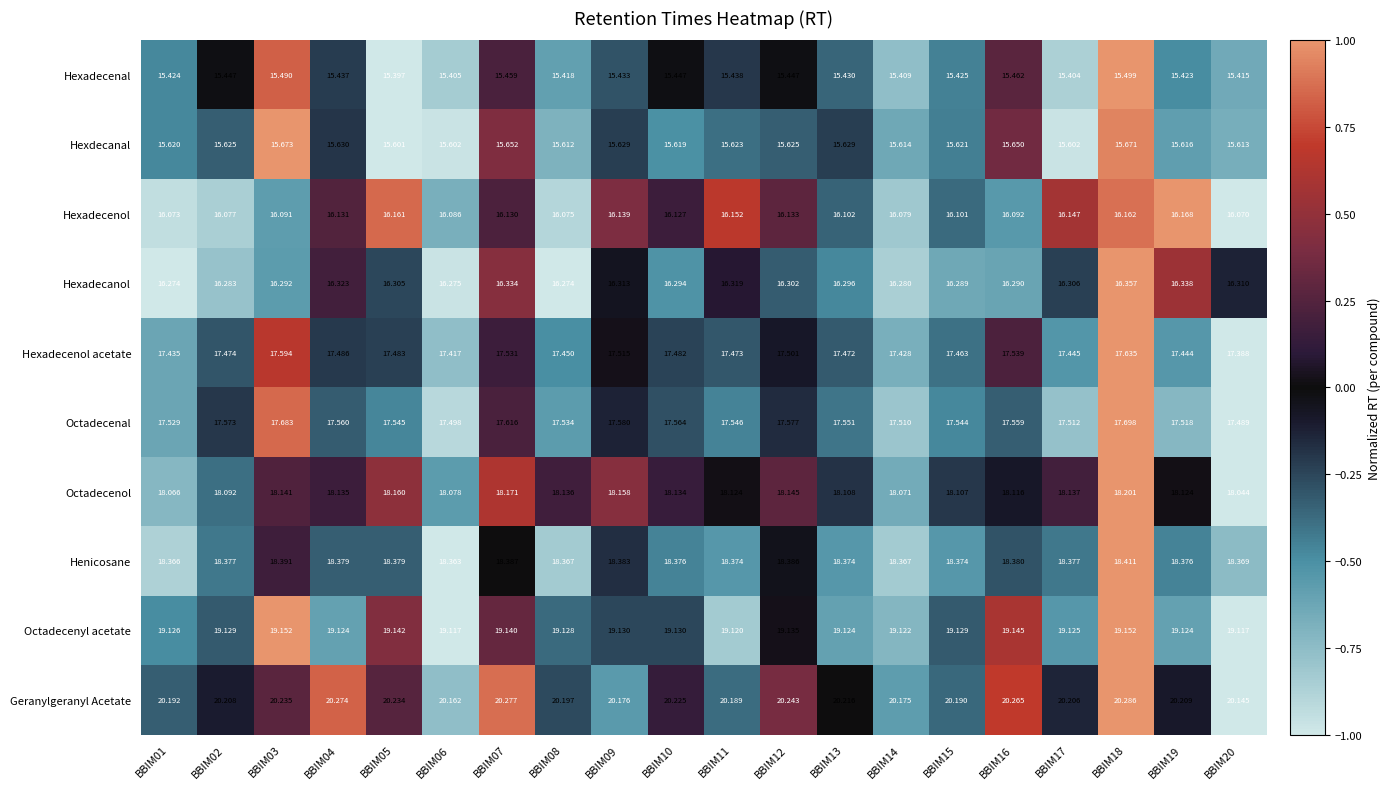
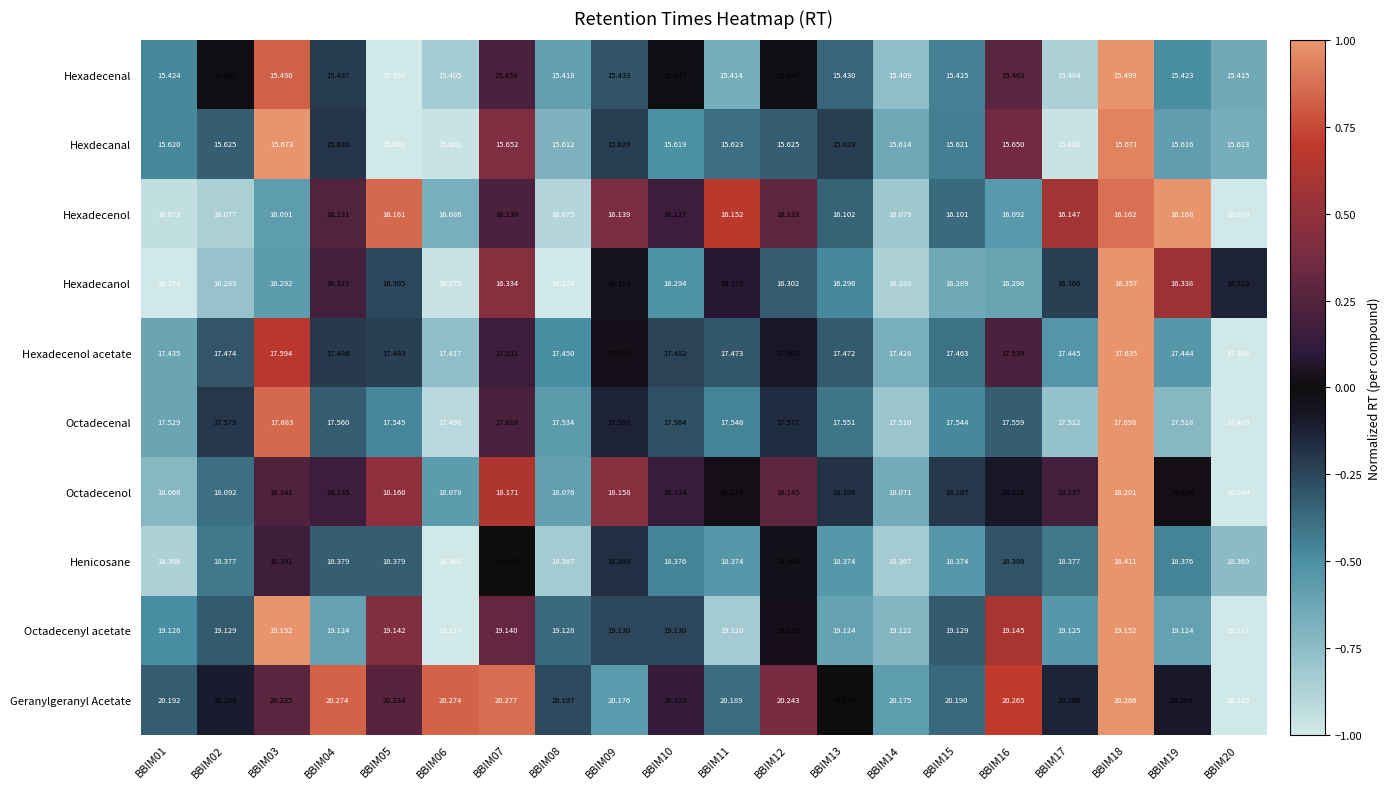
  {
    "Hexadecenal": {
      "BBIM01": 15.424,
      "BBIM03": 15.490,
      "BBIM04": 15.437,
      "BBIM06": 15.405,
      "BBIM07": 15.459,
      "BBIM08": 15.418,
      "BBIM09": 15.433,
-     "BBIM11": 15.438,
+     "BBIM11": 15.414,
      "BBIM13": 15.430,
      "BBIM14": 15.409,
      "BBIM15": 15.425,
      "BBIM16": 15.462,
      "BBIM17": 15.404,
      "BBIM18": 15.499,
      "BBIM19": 15.423,
      "BBIM20": 15.415
    },
    "Hexdecanal": {
      "BBIM01": 15.620,
      "BBIM02": 15.625,
      "BBIM03": 15.673,
      "BBIM04": 15.630,
      "BBIM06": 15.602,
      "BBIM07": 15.652,
      "BBIM08": 15.612,
      "BBIM09": 15.629,
      "BBIM10": 15.619,
      "BBIM11": 15.623,
      "BBIM12": 15.625,
      "BBIM13": 15.629,
      "BBIM14": 15.614,
      "BBIM15": 15.621,
      "BBIM16": 15.650,
      "BBIM17": 15.602,
      "BBIM18": 15.671,
      "BBIM19": 15.616,
      "BBIM20": 15.613
    },
    "Hexadecenol": {
      "BBIM01": 16.073,
      "BBIM02": 16.077,
      "BBIM03": 16.091,
      "BBIM04": 16.131,
      "BBIM05": 16.161,
      "BBIM06": 16.086,
      "BBIM07": 16.130,
      "BBIM08": 16.075,
      "BBIM09": 16.139,
      "BBIM10": 16.127,
      "BBIM11": 16.152,
      "BBIM12": 16.133,
      "BBIM13": 16.102,
      "BBIM14": 16.079,
      "BBIM15": 16.101,
      "BBIM16": 16.092,
      "BBIM17": 16.147,
      "BBIM18": 16.162,
      "BBIM19": 16.168
    },
    "Hexadecanol": {
      "BBIM02": 16.283,
      "BBIM03": 16.292,
      "BBIM04": 16.323,
      "BBIM05": 16.305,
      "BBIM06": 16.275,
      "BBIM07": 16.334,
      "BBIM10": 16.294,
      "BBIM11": 16.319,
      "BBIM12": 16.302,
      "BBIM13": 16.296,
      "BBIM14": 16.280,
      "BBIM15": 16.289,
      "BBIM16": 16.290,
      "BBIM17": 16.306,
      "BBIM18": 16.357,
      "BBIM19": 16.338,
      "BBIM20": 16.310
    },
    "Hexadecenol acetate": {
      "BBIM01": 17.435,
      "BBIM02": 17.474,
      "BBIM03": 17.594,
      "BBIM04": 17.486,
      "BBIM05": 17.483,
      "BBIM06": 17.417,
      "BBIM07": 17.531,
      "BBIM08": 17.450,
      "BBIM10": 17.482,
      "BBIM11": 17.473,
      "BBIM13": 17.472,
      "BBIM14": 17.428,
      "BBIM15": 17.463,
      "BBIM16": 17.539,
      "BBIM17": 17.445,
      "BBIM18": 17.635,
      "BBIM19": 17.444
    },
    "Octadecenal": {
      "BBIM01": 17.529,
      "BBIM02": 17.573,
      "BBIM03": 17.683,
      "BBIM04": 17.560,
      "BBIM05": 17.545,
      "BBIM06": 17.498,
      "BBIM07": 17.616,
      "BBIM08": 17.534,
      "BBIM09": 17.580,
      "BBIM10": 17.564,
      "BBIM11": 17.546,
      "BBIM12": 17.577,
      "BBIM13": 17.551,
      "BBIM14": 17.510,
      "BBIM15": 17.544,
      "BBIM16": 17.559,
      "BBIM17": 17.512,
      "BBIM18": 17.698,
      "BBIM19": 17.518
    },
    "Octadecenol": {
      "BBIM01": 18.066,
      "BBIM02": 18.092,
      "BBIM03": 18.141,
      "BBIM04": 18.135,
      "BBIM05": 18.160,
      "BBIM06": 18.078,
      "BBIM07": 18.171,
-     "BBIM08": 18.136,
+     "BBIM08": 18.076,
      "BBIM09": 18.158,
      "BBIM10": 18.134,
      "BBIM12": 18.145,
      "BBIM13": 18.108,
      "BBIM14": 18.071,
      "BBIM15": 18.107,
      "BBIM17": 18.137,
      "BBIM18": 18.201
    },
    "Henicosane": {
      "BBIM01": 18.366,
      "BBIM02": 18.377,
      "BBIM03": 18.391,
      "BBIM04": 18.379,
      "BBIM05": 18.379,
      "BBIM08": 18.367,
      "BBIM09": 18.383,
      "BBIM10": 18.376,
      "BBIM11": 18.374,
      "BBIM13": 18.374,
      "BBIM14": 18.367,
      "BBIM15": 18.374,
      "BBIM16": 18.380,
      "BBIM17": 18.377,
      "BBIM18": 18.411,
      "BBIM19": 18.376,
      "BBIM20": 18.369
    },
    "Octadecenyl acetate": {
      "BBIM01": 19.126,
      "BBIM02": 19.129,
      "BBIM03": 19.152,
      "BBIM04": 19.124,
      "BBIM05": 19.142,
      "BBIM07": 19.140,
      "BBIM08": 19.128,
      "BBIM09": 19.130,
      "BBIM10": 19.130,
      "BBIM11": 19.120,
      "BBIM13": 19.124,
      "BBIM14": 19.122,
      "BBIM15": 19.129,
      "BBIM16": 19.145,
      "BBIM17": 19.125,
      "BBIM18": 19.152,
      "BBIM19": 19.124
    },
    "Geranylgeranyl Acetate": {
      "BBIM01": 20.192,
      "BBIM03": 20.235,
      "BBIM04": 20.274,
      "BBIM05": 20.234,
-     "BBIM06": 20.162,
+     "BBIM06": 20.274,
      "BBIM07": 20.277,
      "BBIM08": 20.197,
      "BBIM09": 20.176,
      "BBIM10": 20.225,
      "BBIM11": 20.189,
      "BBIM12": 20.243,
      "BBIM14": 20.175,
      "BBIM15": 20.190,
      "BBIM16": 20.265,
      "BBIM17": 20.206,
      "BBIM18": 20.286
    }
  }
